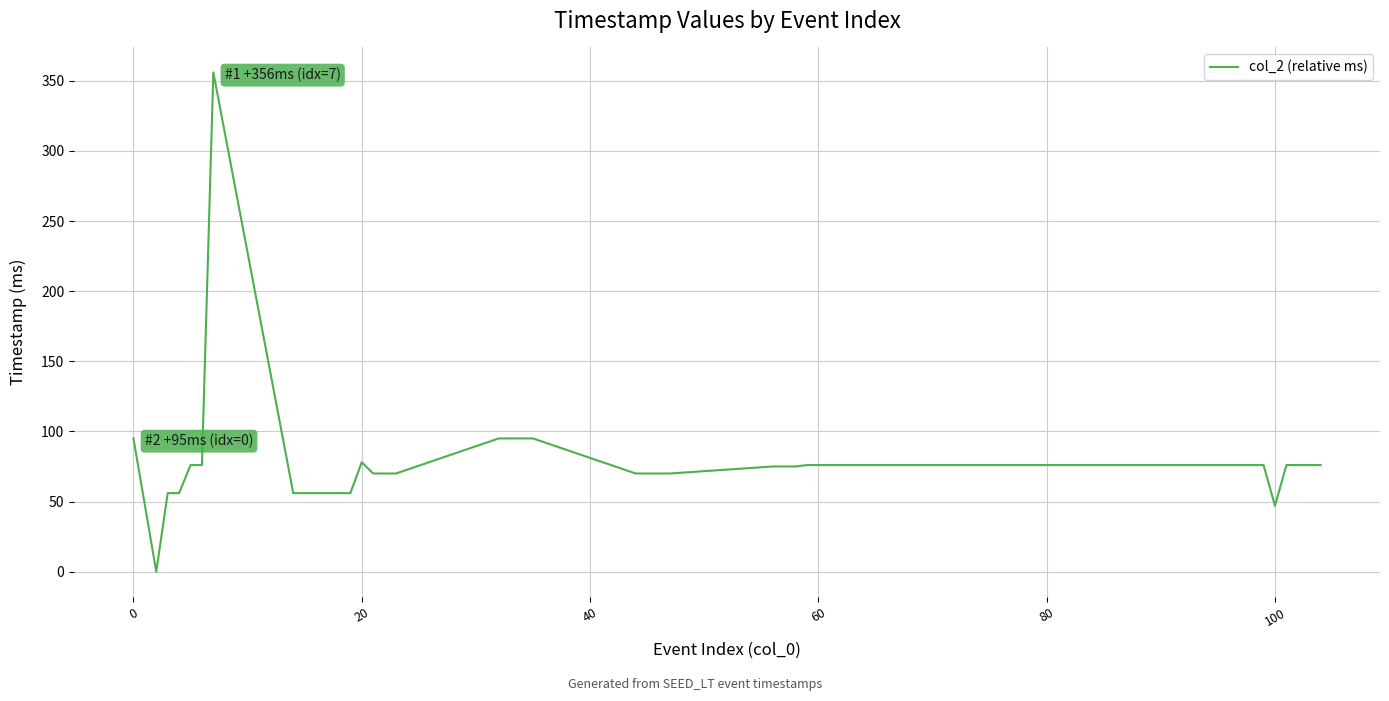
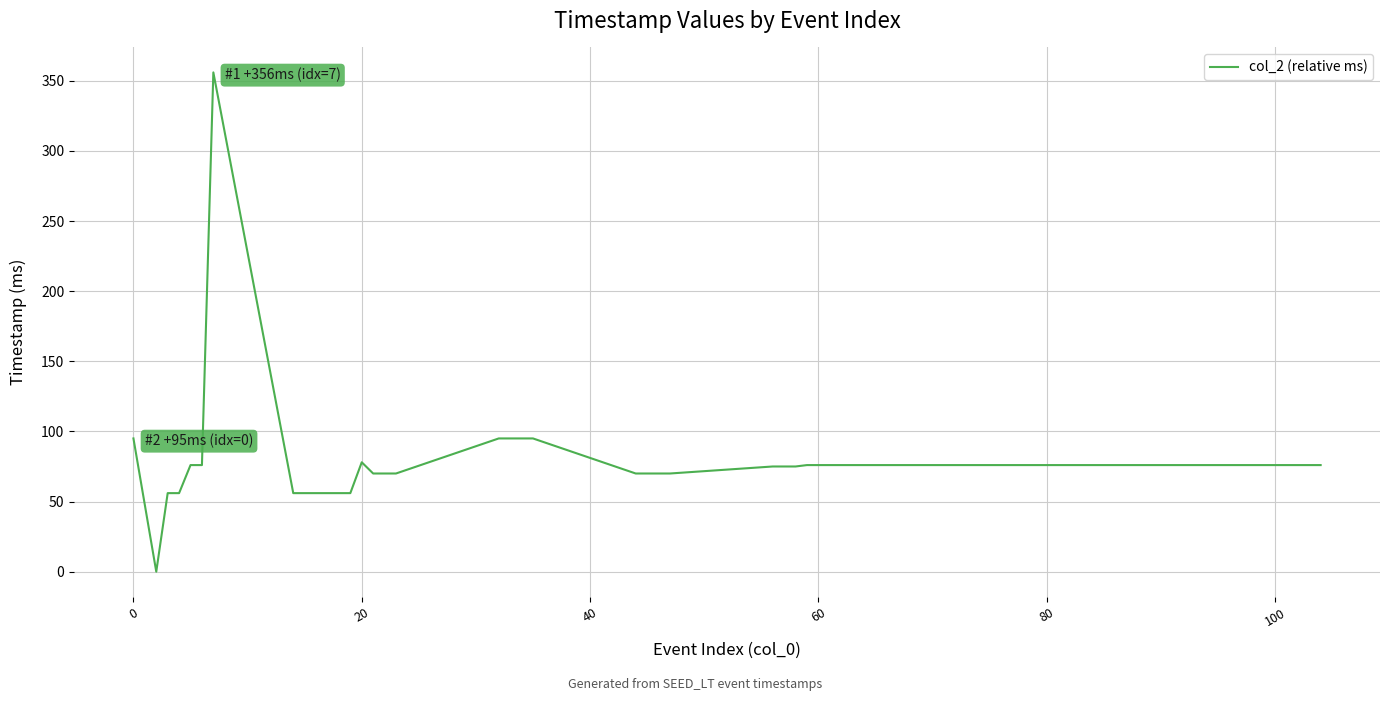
  {
    "20": 78,
-   "100": 47
+   "100": 76
  }
